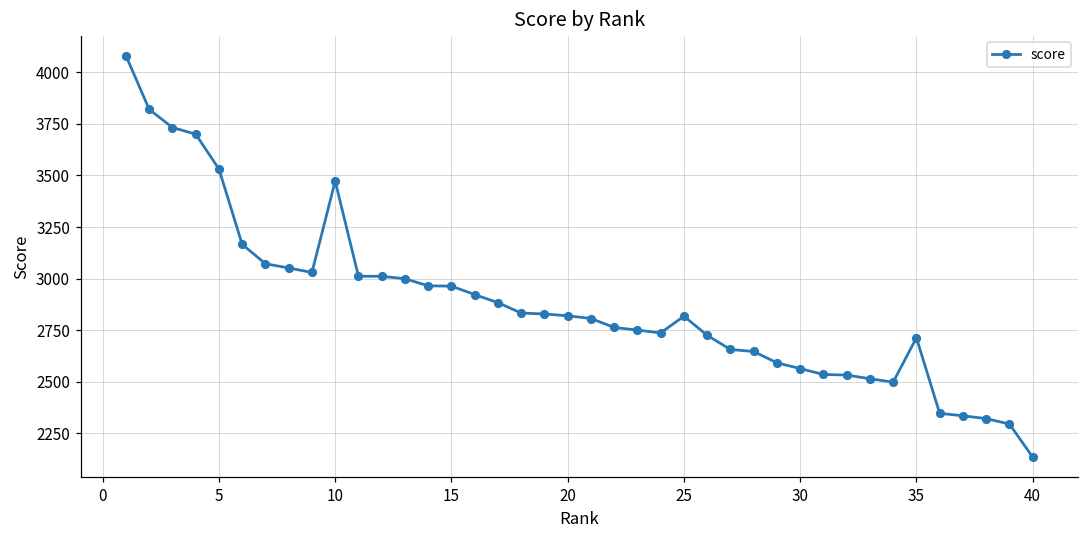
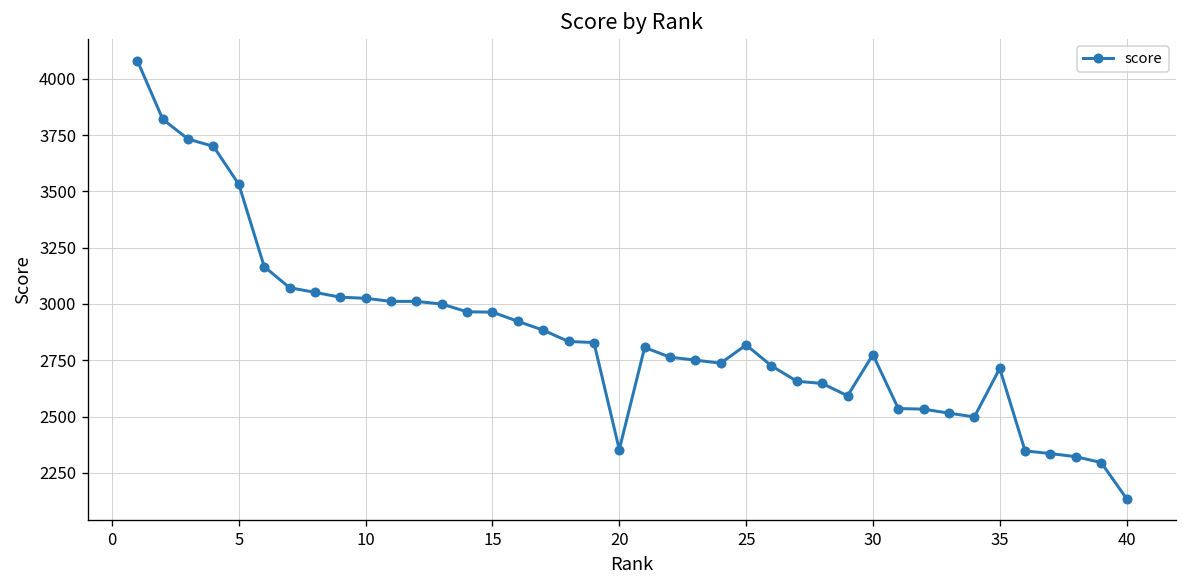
  {
    "5": 3530,
-   "10": 3470,
+   "10": 3030,
    "15": 2960,
-   "20": 2820,
+   "20": 2350,
    "25": 2820,
-   "30": 2560,
+   "30": 2770,
    "35": 2710,
    "40": 2140
  }
